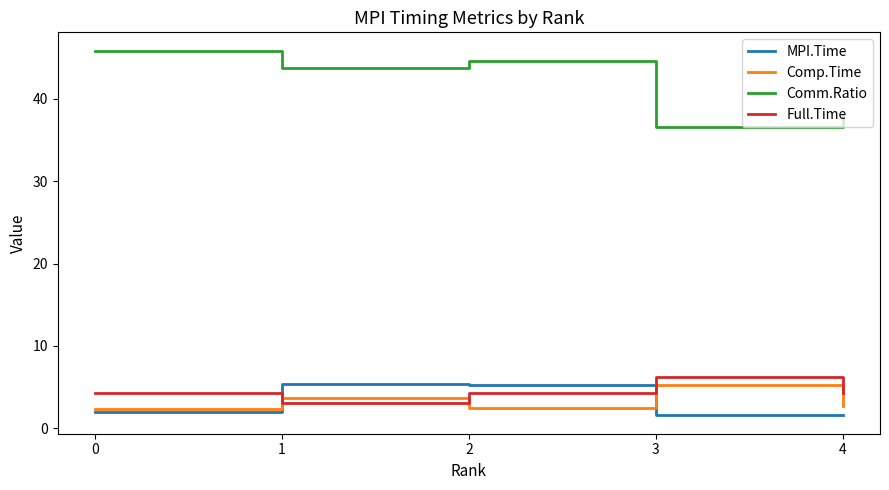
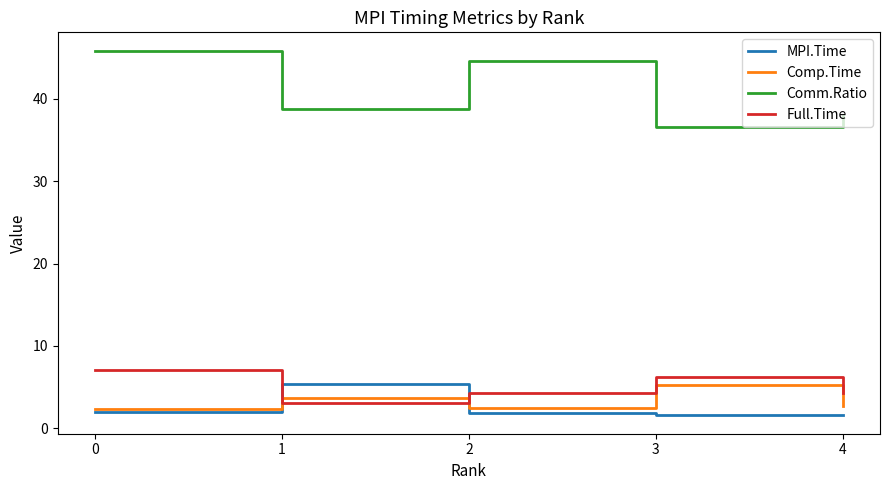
  {
    "MPI.Time": {
      "0": 2,
      "1": 5,
-     "2": 5,
+     "2": 2,
      "3": 2,
      "4": 2
    },
    "Comp.Time": {
      "0": 2,
      "1": 4,
      "2": 2,
      "3": 5,
      "4": 3
    },
    "Comm.Ratio": {
      "0": 46,
-     "1": 44,
+     "1": 39,
      "2": 45,
      "3": 37
    },
    "Full.Time": {
-     "0": 4,
+     "0": 7,
      "1": 3,
      "2": 4,
      "3": 6,
      "4": 4
    }
  }
